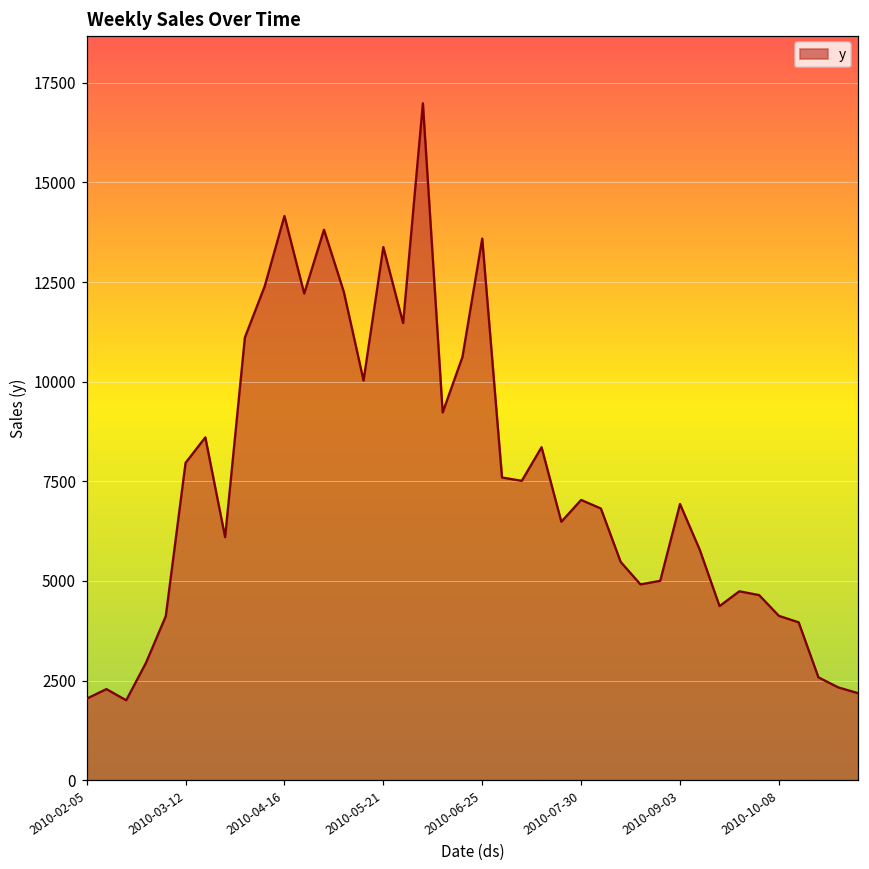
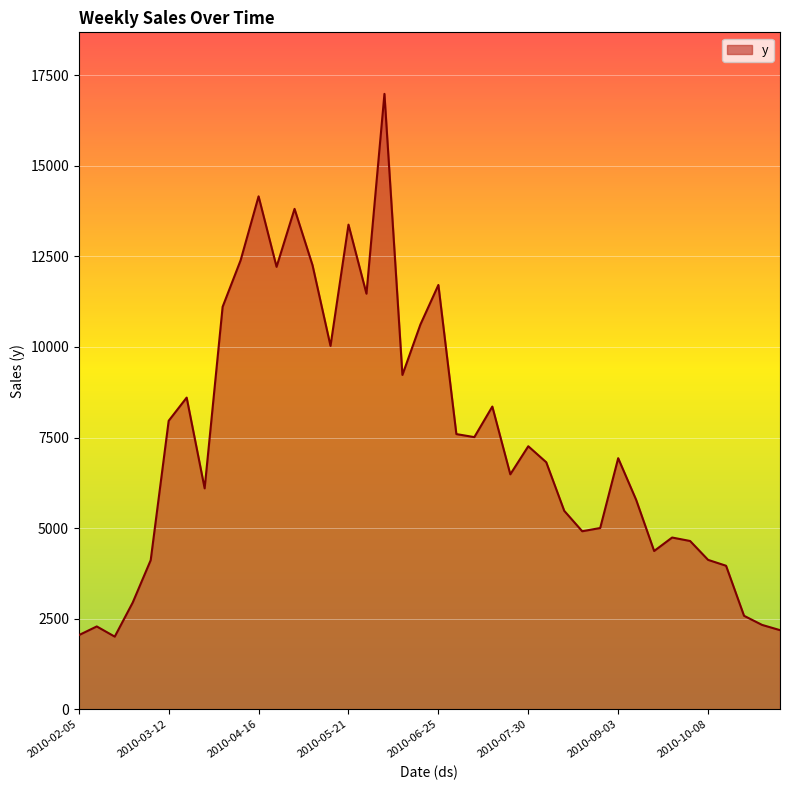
  {
    "2010-02-05": 2000,
    "2010-03-12": 8000,
    "2010-04-16": 14200,
    "2010-05-21": 13400,
-   "2010-06-25": 13600,
-   "2010-07-30": 7000,
+   "2010-06-25": 11700,
+   "2010-07-30": 7300,
    "2010-09-03": 6900,
    "2010-10-08": 4100
  }
